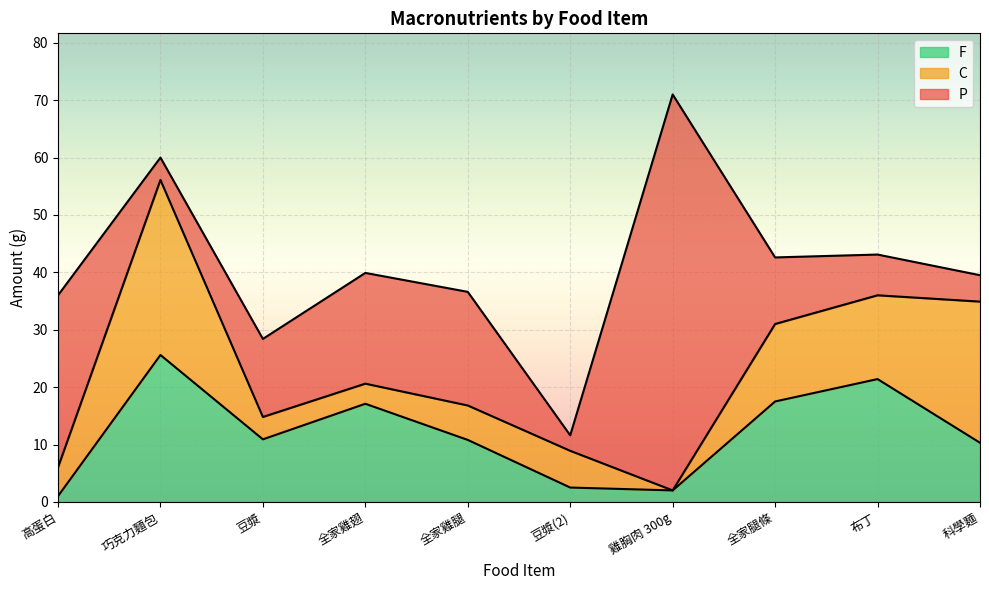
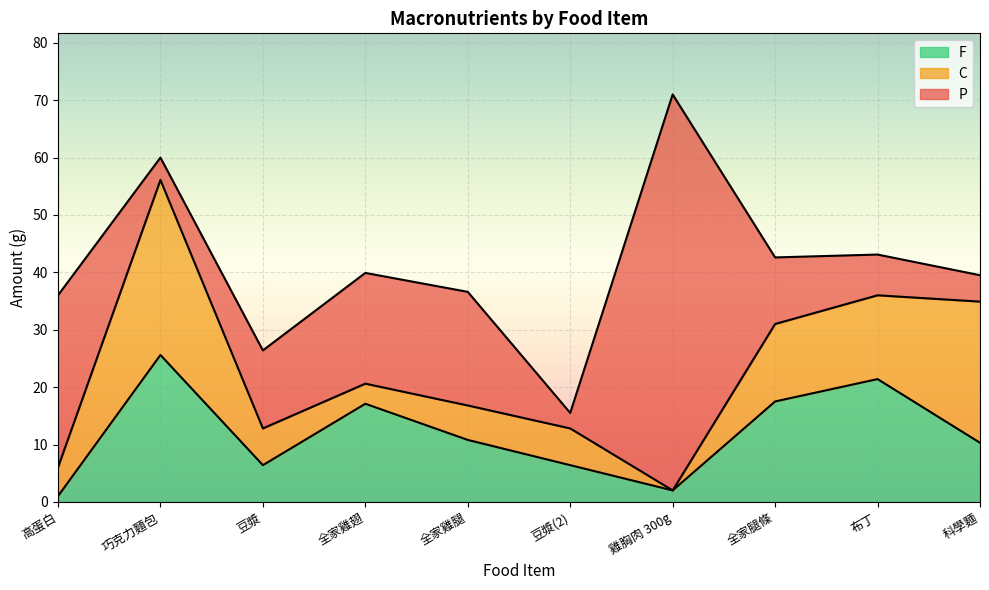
  {
    "F": {
      "高蛋白": 1,
      "巧克力麵包": 26,
-     "豆漿": 11,
+     "豆漿": 6,
      "全家雞翅": 17,
      "全家雞腿": 11,
-     "豆漿(2)": 3,
+     "豆漿(2)": 6,
      "全家腿條": 18,
      "布丁": 21,
      "科學麵": 10
    },
    "C": {
      "高蛋白": 5,
      "巧克力麵包": 31,
-     "豆漿": 4,
+     "豆漿": 6,
      "全家雞翅": 4,
      "全家雞腿": 6,
      "豆漿(2)": 6,
      "全家腿條": 14,
      "布丁": 15,
      "科學麵": 25
    },
    "P": {
      "高蛋白": 30,
      "巧克力麵包": 4,
      "豆漿": 14,
      "全家雞翅": 19,
      "全家雞腿": 20,
      "豆漿(2)": 3,
      "雞胸肉 300g": 69,
      "全家腿條": 12,
      "布丁": 7,
      "科學麵": 5
    }
  }
